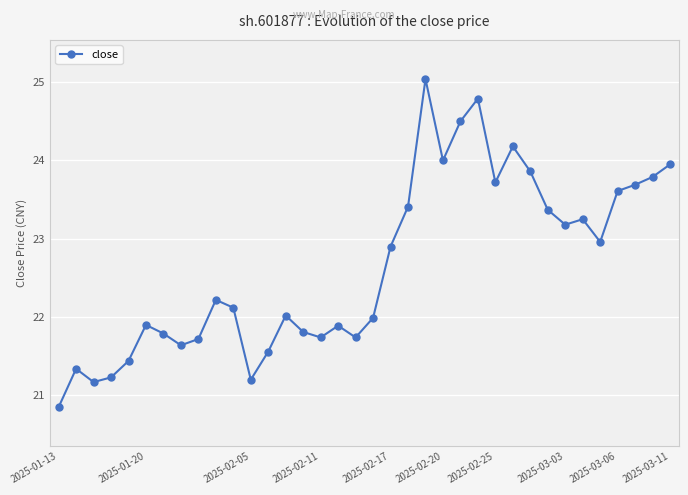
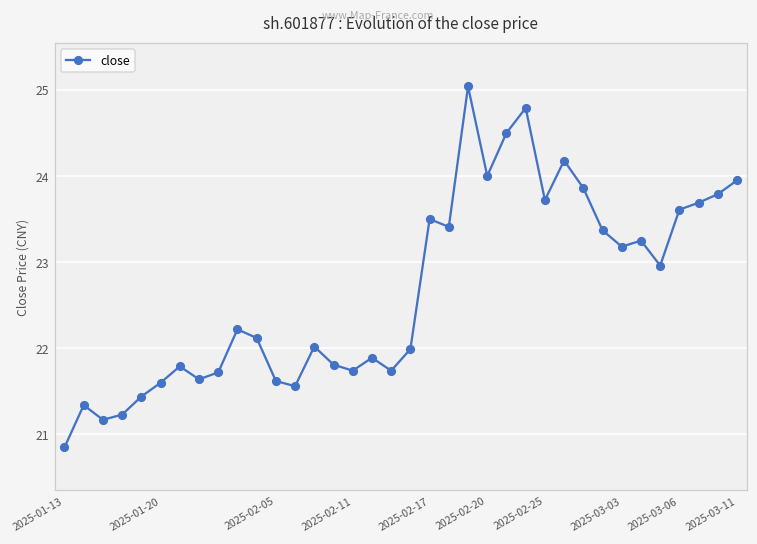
  {
    "2025-01-13": 20.9,
-   "2025-01-20": 21.9,
-   "2025-02-05": 21.2,
+   "2025-01-20": 21.6,
+   "2025-02-05": 21.6,
    "2025-02-11": 21.7,
-   "2025-02-17": 22.9,
+   "2025-02-17": 23.5,
    "2025-02-20": 24.0,
    "2025-02-25": 23.7,
    "2025-03-03": 23.2,
    "2025-03-06": 23.6,
    "2025-03-11": 24.0
  }
